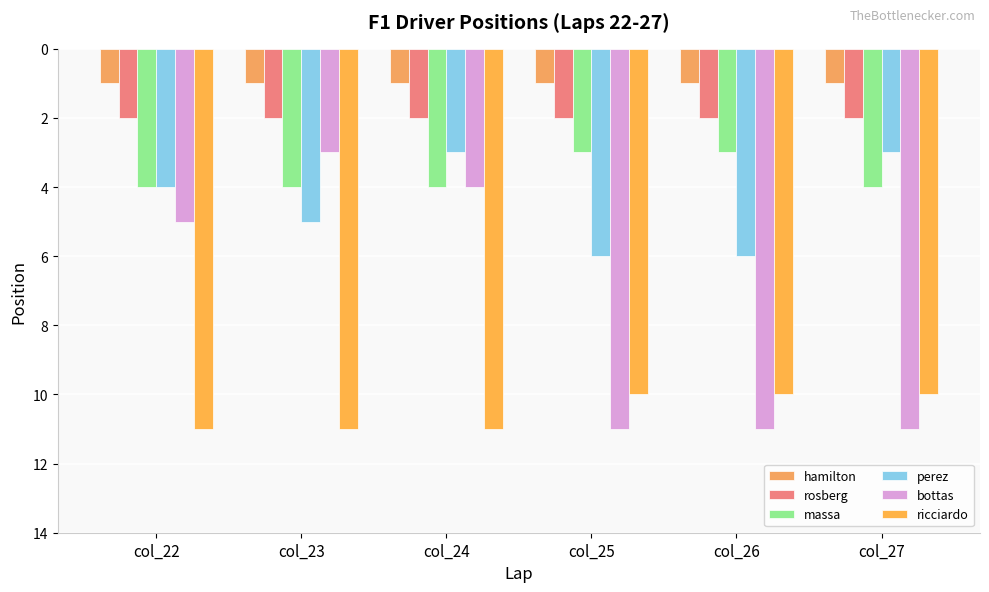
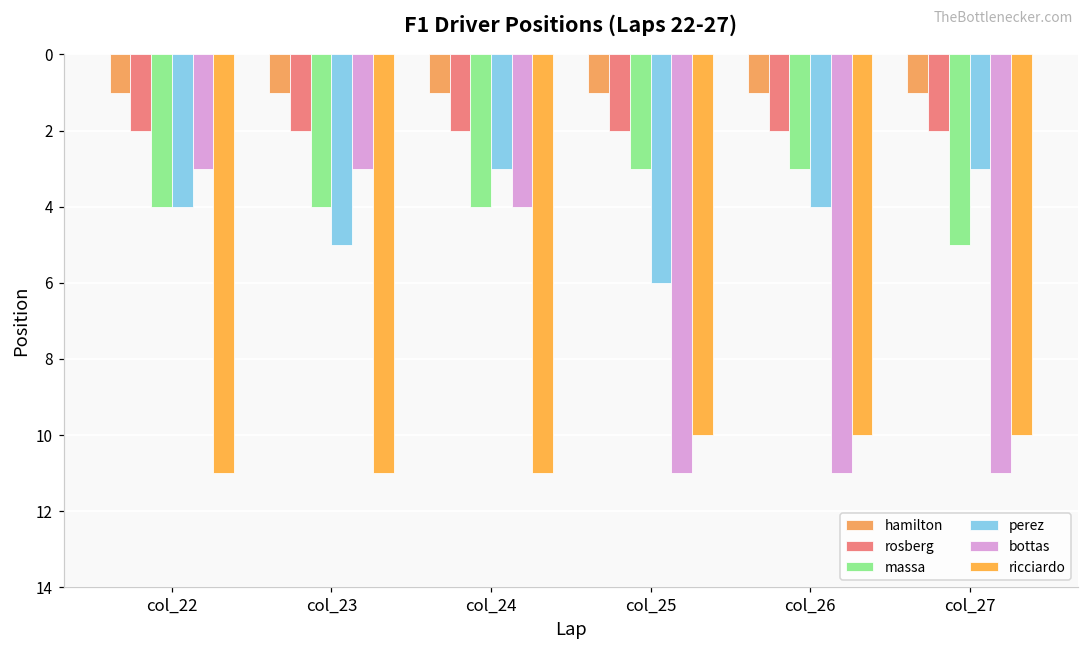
  {
    "massa": {
      "col_22": 4,
      "col_23": 4,
      "col_24": 4,
      "col_25": 3,
      "col_26": 3,
-     "col_27": 4
+     "col_27": 5
    },
    "perez": {
      "col_22": 4,
      "col_23": 5,
      "col_24": 3,
      "col_25": 6,
-     "col_26": 6,
+     "col_26": 4,
      "col_27": 3
    },
    "bottas": {
-     "col_22": 5,
+     "col_22": 3,
      "col_23": 3,
      "col_24": 4,
      "col_25": 11,
      "col_26": 11,
      "col_27": 11
    }
  }
